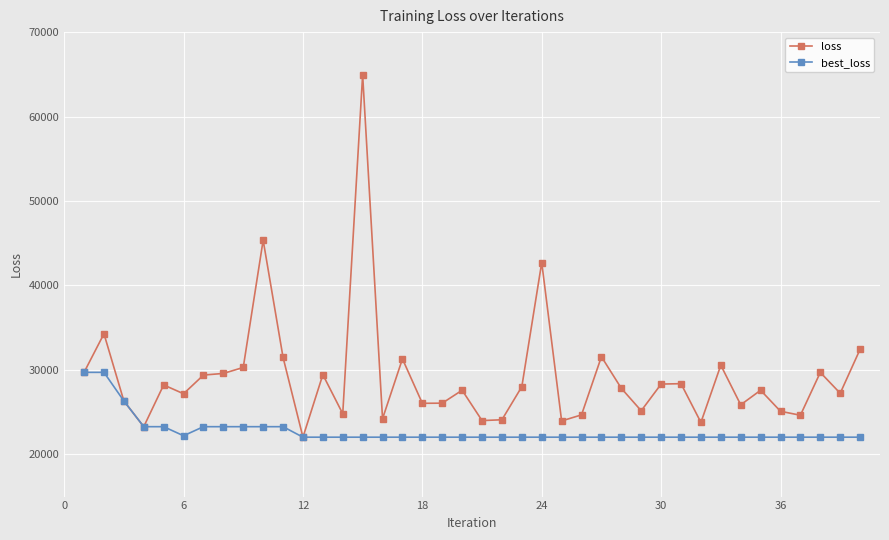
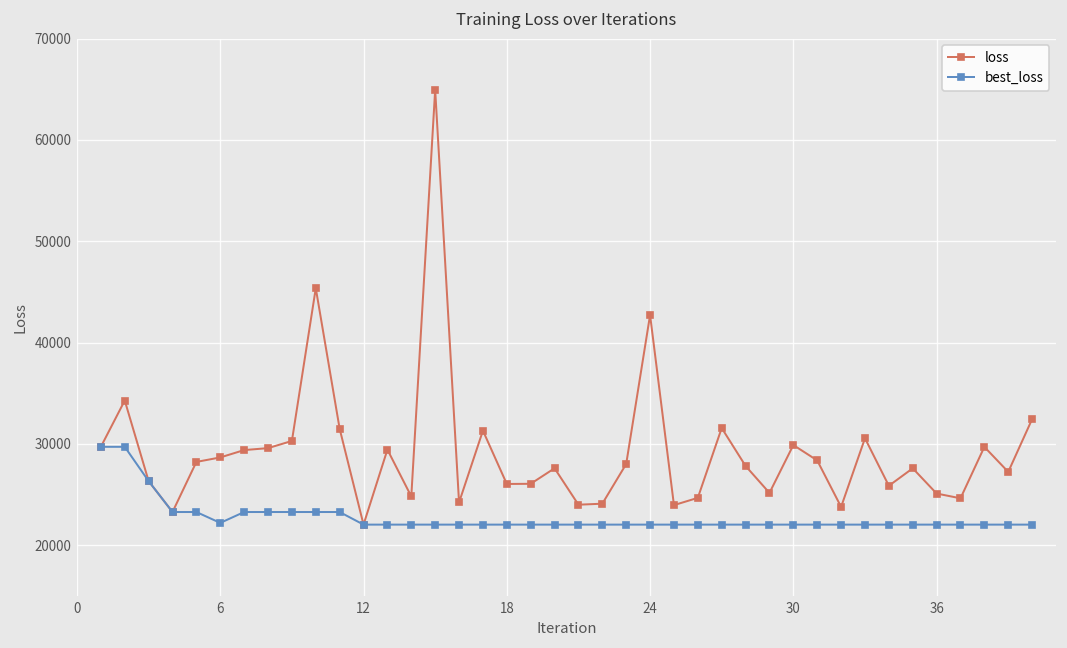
  {
    "loss": {
-     "6": 27000,
+     "6": 29000,
      "18": 26000,
      "24": 43000,
-     "30": 28000,
+     "30": 30000,
      "36": 25000
    },
    "best_loss": {
      "6": 22000,
      "18": 22000,
      "24": 22000,
      "30": 22000,
      "36": 22000
    }
  }
